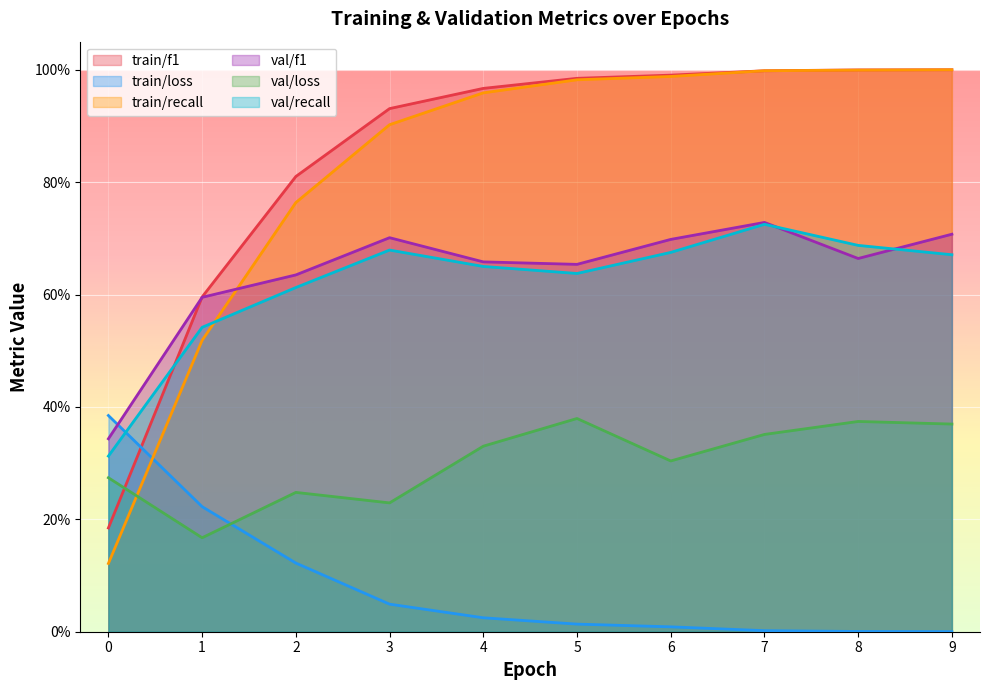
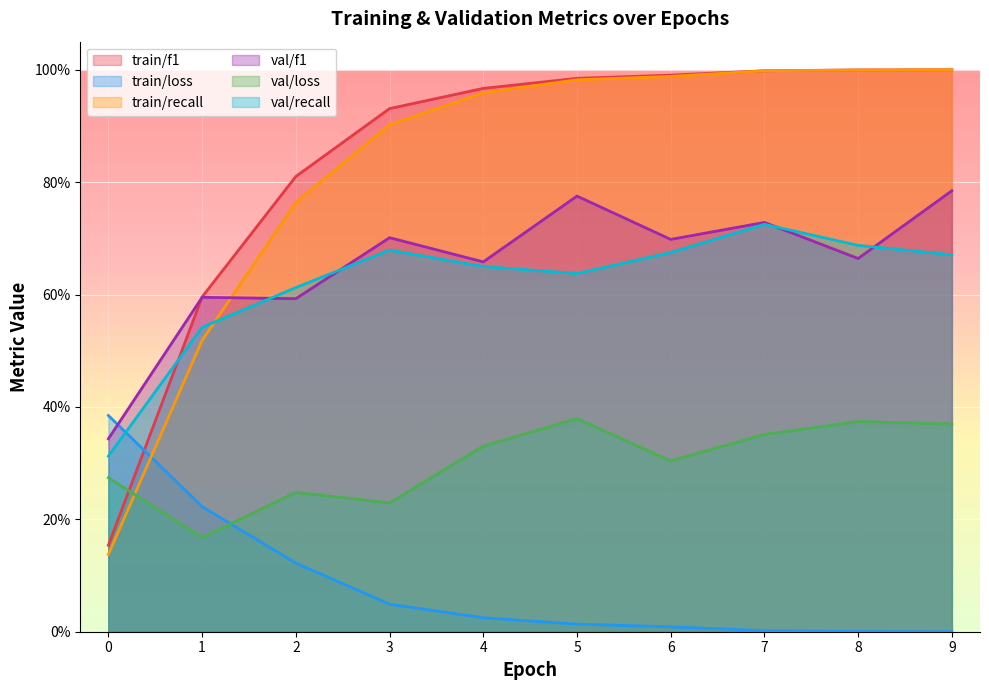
  {
    "train/f1": {
-     "0": "18%",
+     "0": "15%",
      "2": "81%",
      "3": "93%",
      "4": "97%"
    },
    "train/recall": {
-     "0": "12%",
+     "0": "14%",
      "1": "52%",
      "2": "76%",
      "3": "90%",
      "4": "96%"
    },
    "val/f1": {
      "0": "34%",
-     "2": "63%",
+     "2": "59%",
      "3": "70%",
      "4": "66%",
-     "5": "65%",
+     "5": "78%",
      "6": "70%",
      "8": "66%",
-     "9": "71%"
+     "9": "78%"
    },
    "val/loss": {
      "0": "27%",
      "1": "17%",
      "2": "25%",
      "3": "23%",
      "4": "33%",
      "5": "38%",
      "6": "30%",
      "7": "35%",
      "8": "37%",
      "9": "37%"
    }
  }
